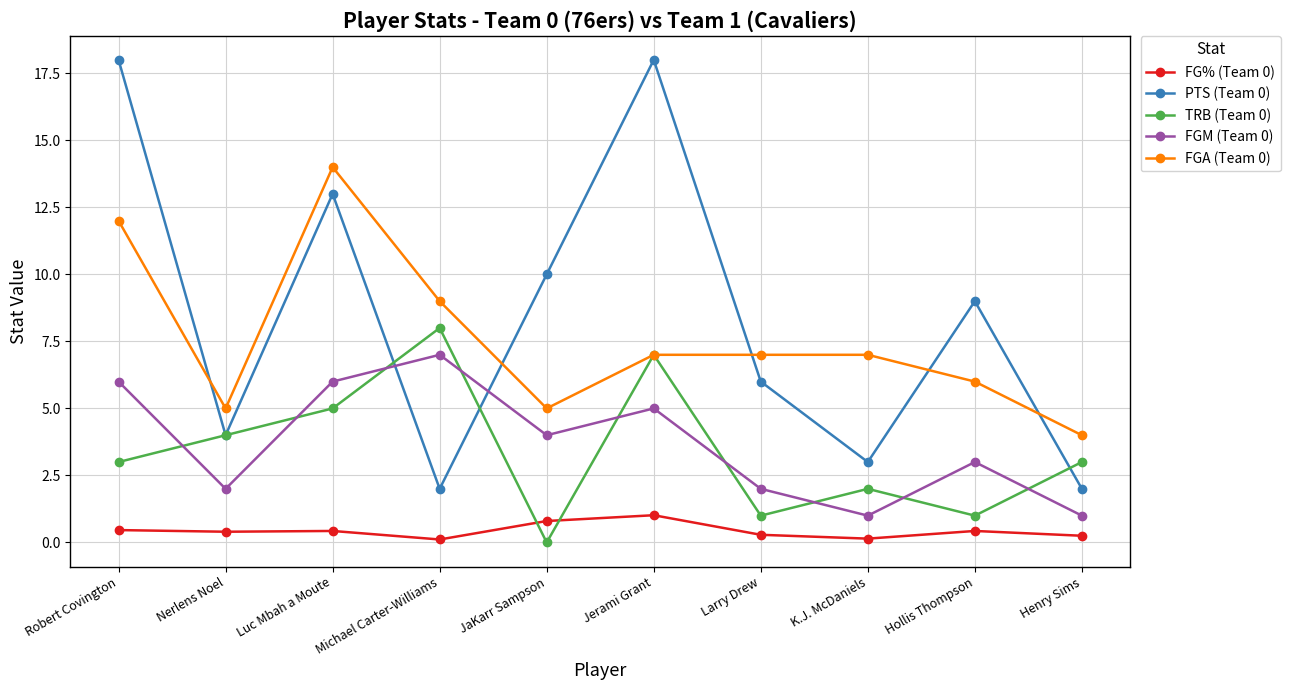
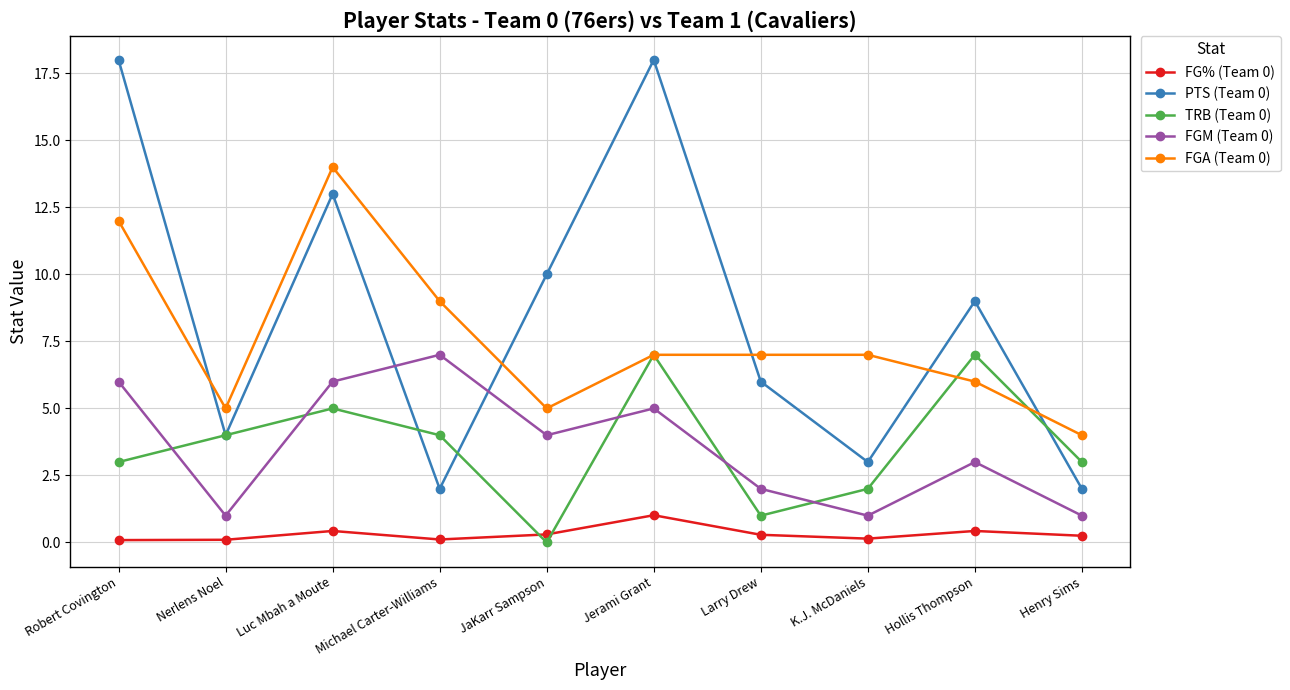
  {
    "FG% (Team 0)": {
-     "Robert Covington": 0.5,
-     "Nerlens Noel": 0.4,
+     "Robert Covington": 0.1,
+     "Nerlens Noel": 0.1,
      "Luc Mbah a Moute": 0.4,
      "Michael Carter-Williams": 0.1,
-     "JaKarr Sampson": 0.8,
+     "JaKarr Sampson": 0.3,
      "Jerami Grant": 1.0,
      "Larry Drew": 0.3,
      "K.J. McDaniels": 0.1,
      "Hollis Thompson": 0.4,
      "Henry Sims": 0.3
    },
    "PTS (Team 0)": {
      "Robert Covington": 18.0,
      "Luc Mbah a Moute": 13.0,
      "Michael Carter-Williams": 2.0,
      "JaKarr Sampson": 10.0,
      "Jerami Grant": 18.0,
      "Larry Drew": 6.0,
      "K.J. McDaniels": 3.0,
      "Hollis Thompson": 9.0,
      "Henry Sims": 2.0
    },
    "TRB (Team 0)": {
      "Robert Covington": 3,
      "Luc Mbah a Moute": 5,
-     "Michael Carter-Williams": 8,
+     "Michael Carter-Williams": 4,
      "JaKarr Sampson": 0,
      "Larry Drew": 1,
      "K.J. McDaniels": 2,
-     "Hollis Thompson": 1,
+     "Hollis Thompson": 7,
      "Henry Sims": 3
    },
    "FGM (Team 0)": {
      "Robert Covington": 6,
-     "Nerlens Noel": 2,
+     "Nerlens Noel": 1,
      "Luc Mbah a Moute": 6,
      "Michael Carter-Williams": 7,
      "JaKarr Sampson": 4,
      "Jerami Grant": 5,
      "Larry Drew": 2,
      "K.J. McDaniels": 1,
      "Hollis Thompson": 3,
      "Henry Sims": 1
    },
    "FGA (Team 0)": {
      "Robert Covington": 12.0,
      "Nerlens Noel": 5.0,
      "Luc Mbah a Moute": 14.0,
      "Michael Carter-Williams": 9.0,
      "JaKarr Sampson": 5.0,
      "Larry Drew": 7.0,
      "K.J. McDaniels": 7.0,
      "Hollis Thompson": 6.0,
      "Henry Sims": 4.0
    }
  }
